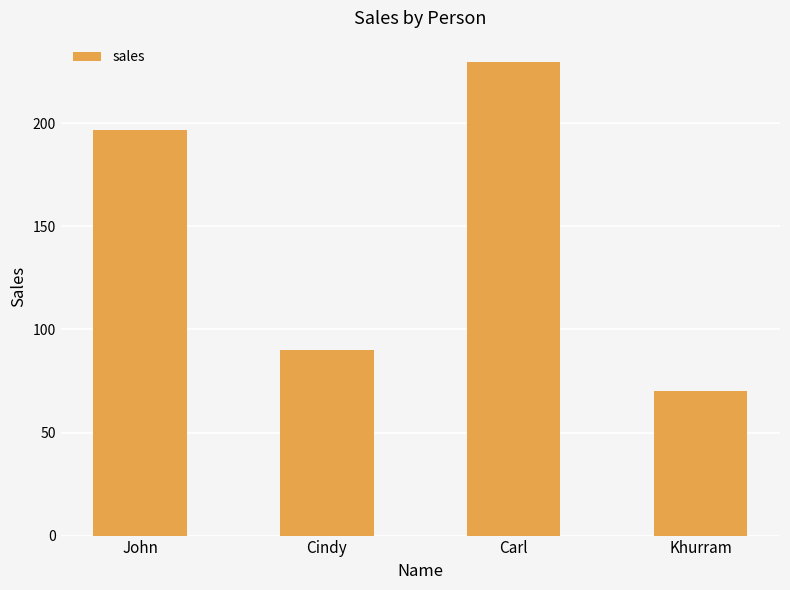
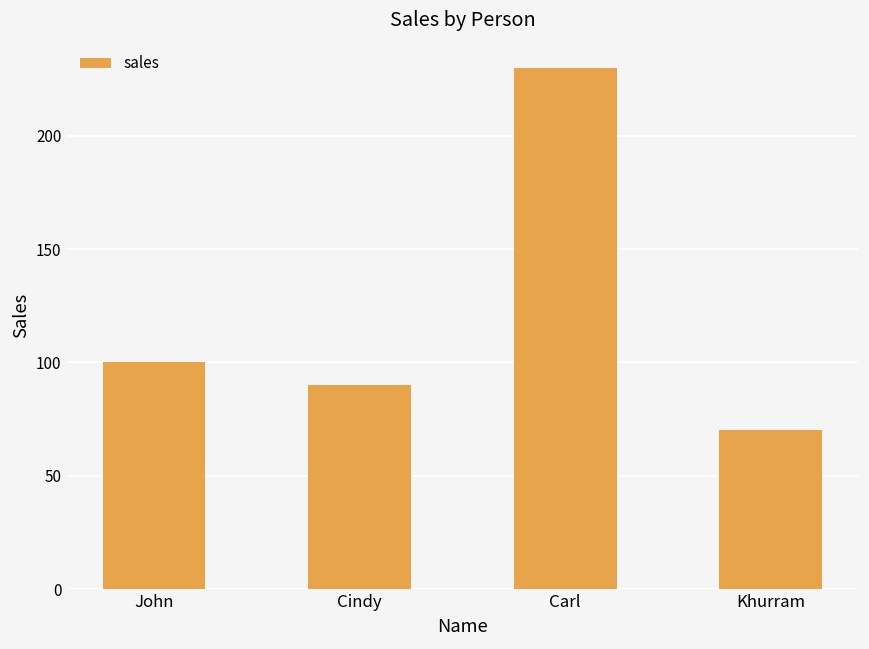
  {
-   "John": 197,
+   "John": 100,
    "Cindy": 90,
    "Carl": 230,
    "Khurram": 70
  }
